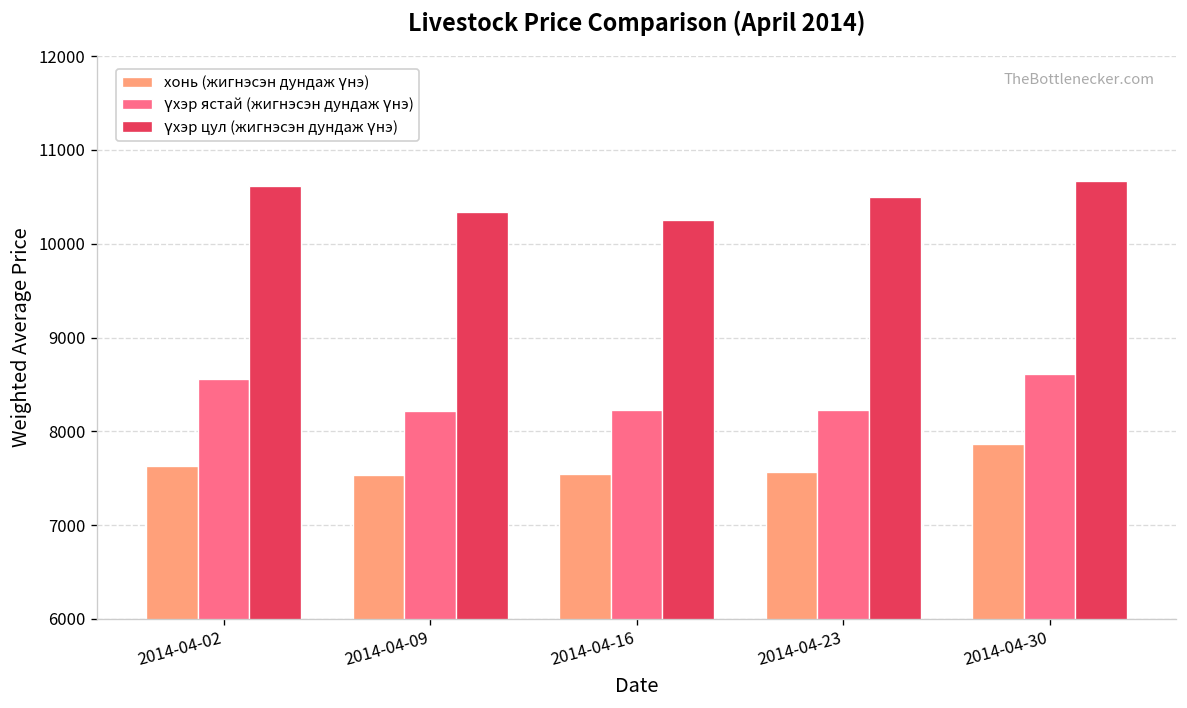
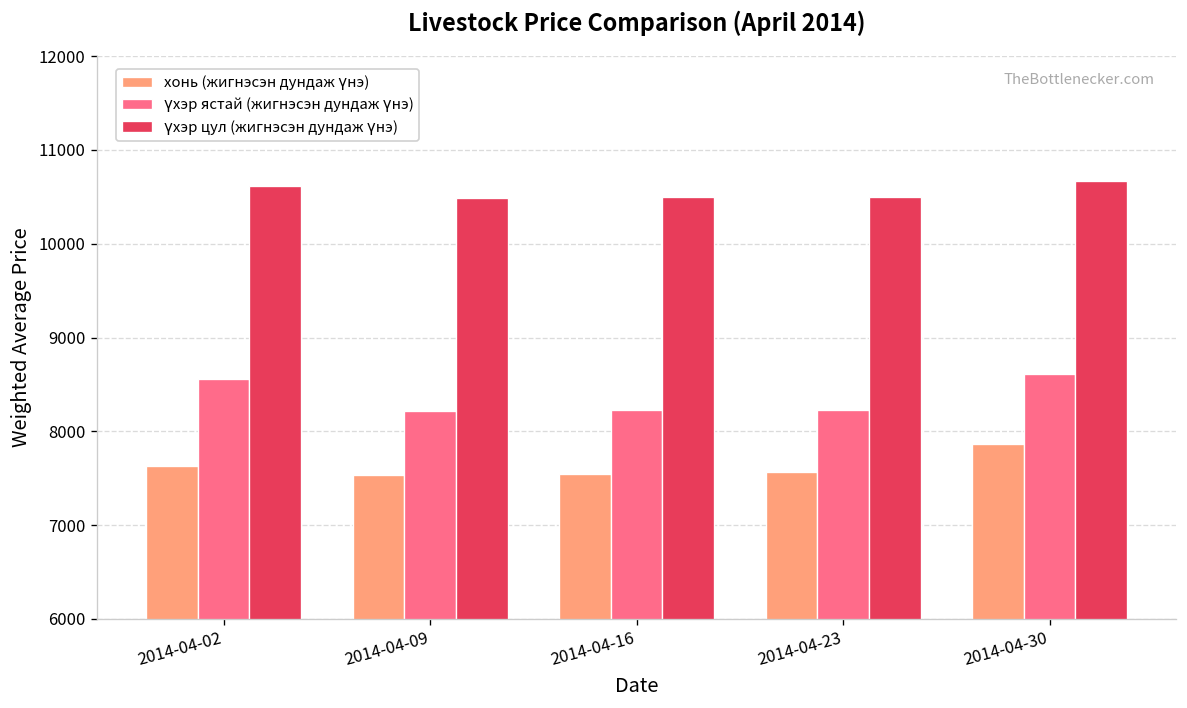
  {
    "үхэр цул (жигнэсэн дундаж үнэ)": {
      "2014-04-02": 10600,
-     "2014-04-09": 10300,
-     "2014-04-16": 10300,
+     "2014-04-09": 10500,
+     "2014-04-16": 10500,
      "2014-04-23": 10500,
      "2014-04-30": 10700
    }
  }
